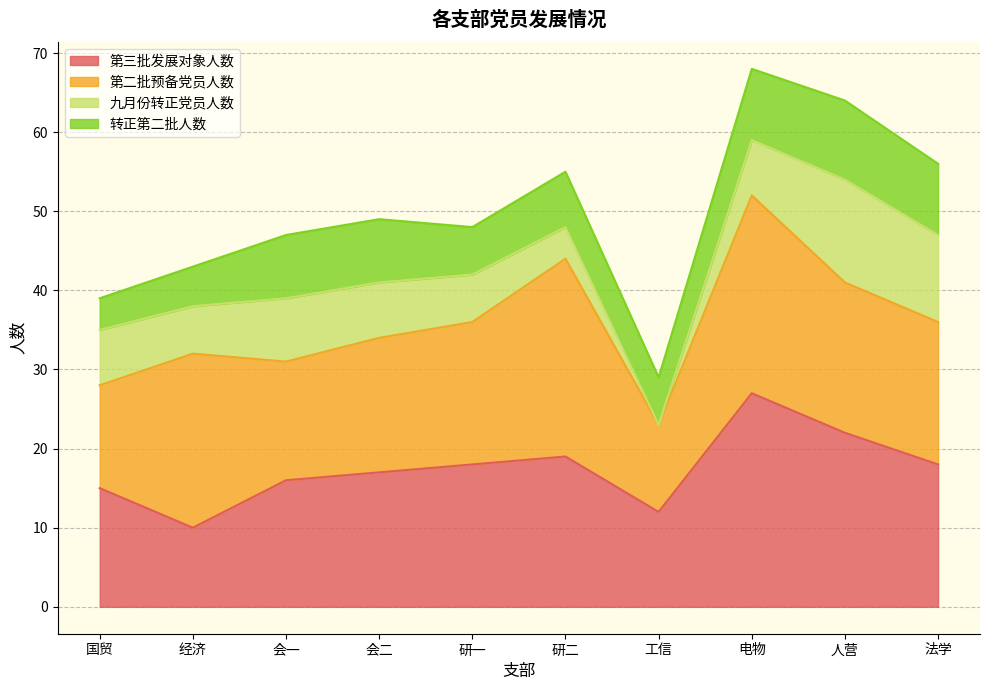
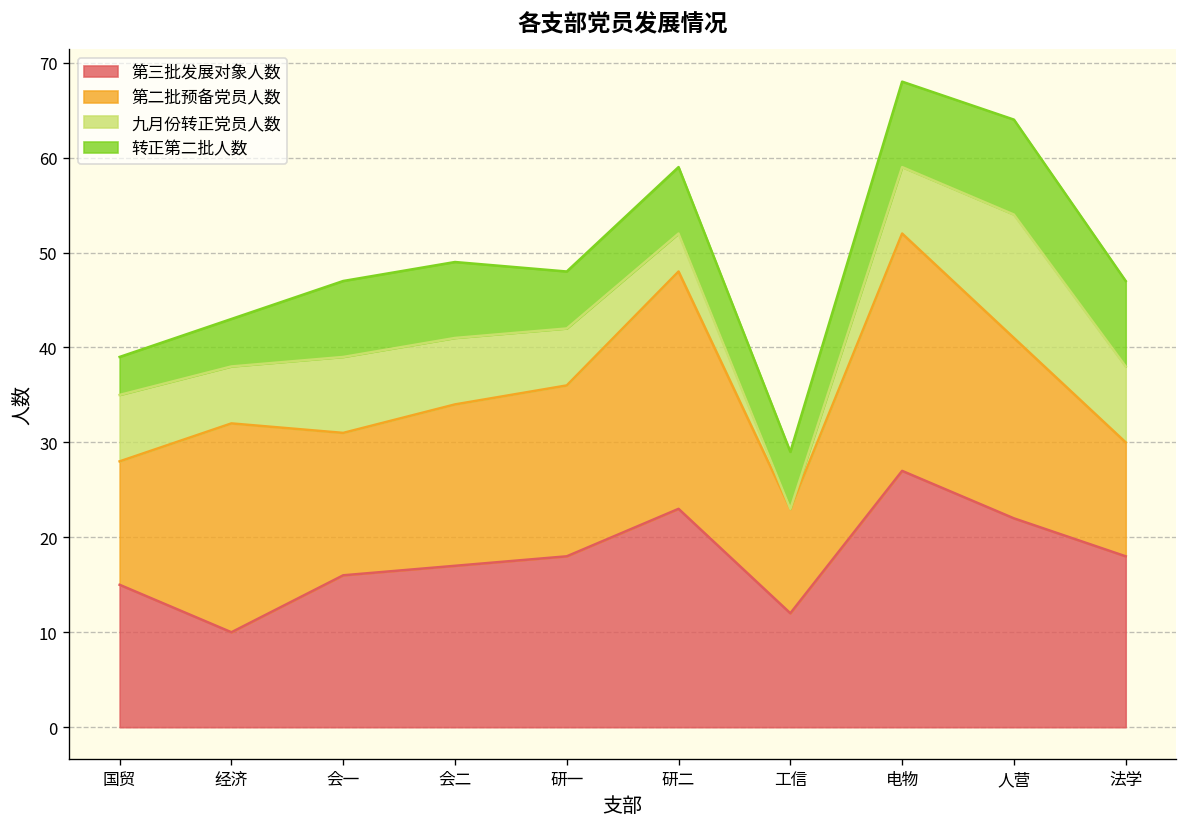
  {
    "第三批发展对象人数": {
      "国贸": 15,
      "经济": 10,
      "会一": 16,
      "会二": 17,
      "研一": 18,
-     "研二": 19,
+     "研二": 23,
      "工信": 12,
      "电物": 27,
      "人营": 22,
      "法学": 18
    },
    "第二批预备党员人数": {
      "国贸": 13,
      "经济": 22,
      "会一": 15,
      "会二": 17,
      "研一": 18,
      "研二": 25,
      "电物": 25,
      "人营": 19,
-     "法学": 18
+     "法学": 12
    },
    "九月份转正党员人数": {
      "国贸": 7,
      "经济": 6,
      "会一": 8,
      "会二": 7,
      "研一": 6,
      "研二": 4,
      "电物": 7,
      "人营": 13,
-     "法学": 11
+     "法学": 8
    },
    "转正第二批人数": {
      "国贸": 4,
      "经济": 5,
      "会一": 8,
      "会二": 8,
      "研一": 6,
      "研二": 7,
      "工信": 6,
      "电物": 9,
      "人营": 10,
      "法学": 9
    }
  }
